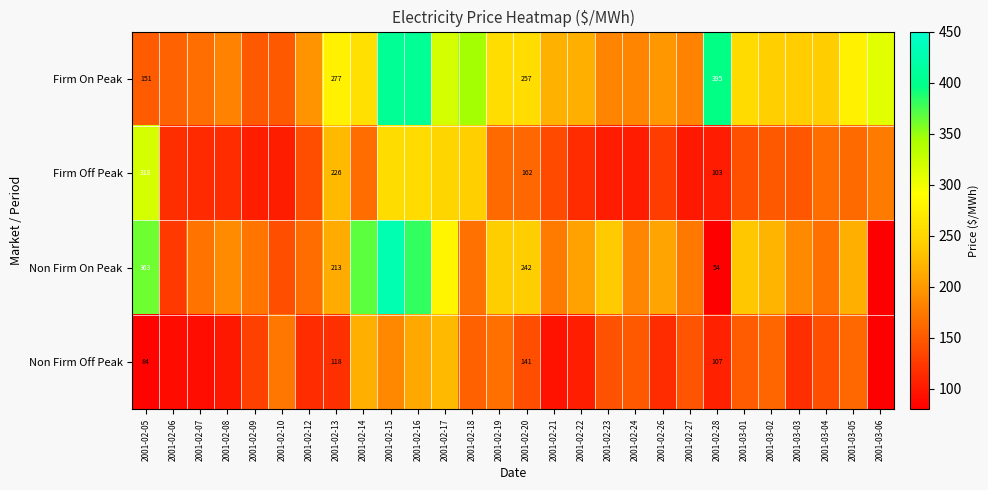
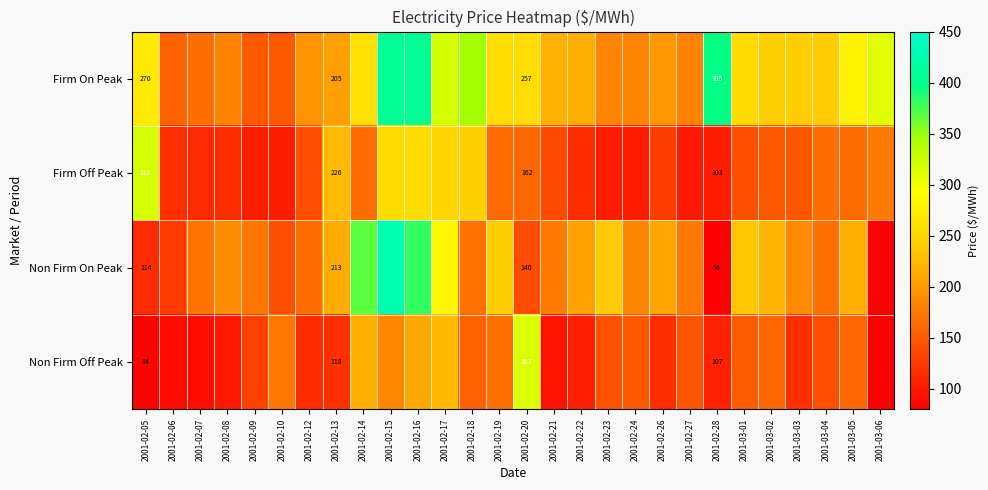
  {
    "Firm On Peak": {
-     "2001-02-05": 151,
-     "2001-02-13": 277,
+     "2001-02-05": 270,
+     "2001-02-13": 205,
      "2001-02-20": 257,
      "2001-02-28": 395
    },
    "Firm Off Peak": {
      "2001-02-05": 318,
      "2001-02-13": 226,
      "2001-02-20": 162,
      "2001-02-28": 103
    },
    "Non Firm On Peak": {
-     "2001-02-05": 363,
+     "2001-02-05": 114,
      "2001-02-13": 213,
-     "2001-02-20": 242,
+     "2001-02-20": 140,
      "2001-02-28": 54
    },
    "Non Firm Off Peak": {
      "2001-02-05": 84,
      "2001-02-13": 118,
-     "2001-02-20": 141,
+     "2001-02-20": 313,
      "2001-02-28": 107
    }
  }
